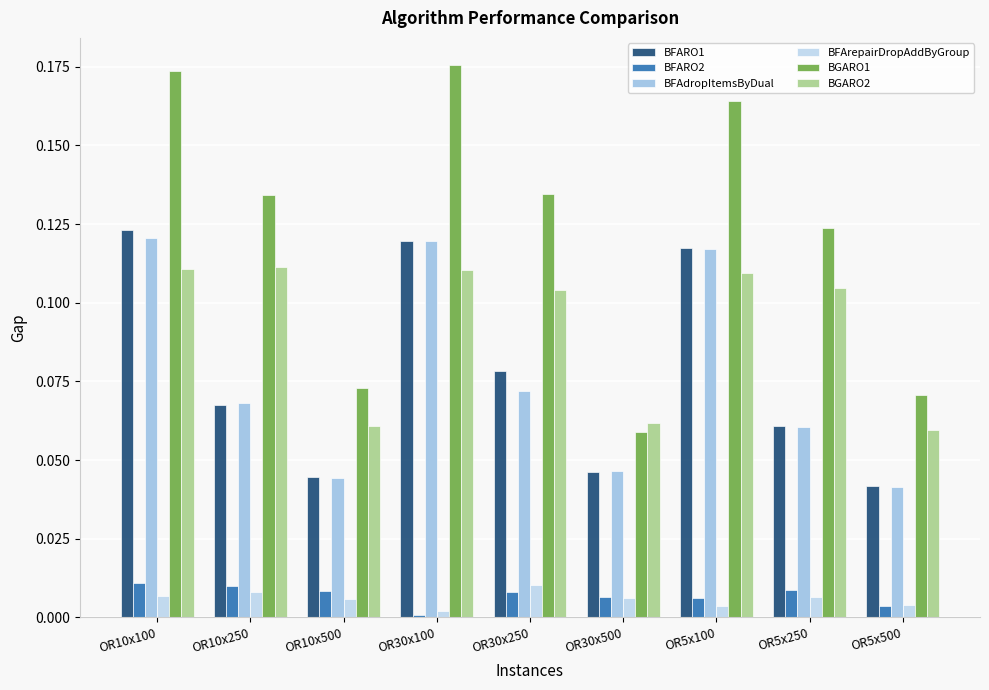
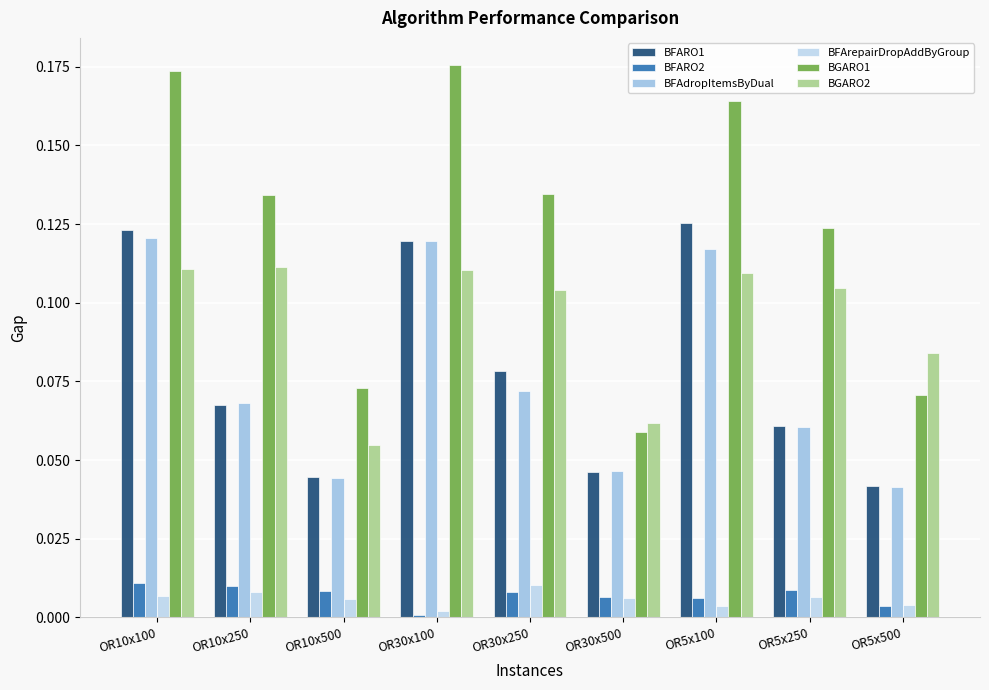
  {
    "BFARO1": {
      "OR10x100": 0.123,
      "OR10x250": 0.067,
      "OR10x500": 0.045,
      "OR30x100": 0.120,
      "OR30x250": 0.078,
      "OR30x500": 0.046,
-     "OR5x100": 0.118,
+     "OR5x100": 0.125,
      "OR5x250": 0.061,
      "OR5x500": 0.042
    },
    "BFARO2": {
      "OR10x100": 0.011,
      "OR10x250": 0.010,
      "OR10x500": 0.008,
      "OR30x100": 0.001,
      "OR30x250": 0.008,
      "OR30x500": 0.007,
      "OR5x100": 0.006,
      "OR5x250": 0.009,
      "OR5x500": 0.003
    },
    "BGARO1": {
      "OR10x100": 0.174,
      "OR10x250": 0.134,
      "OR10x500": 0.073,
      "OR30x100": 0.175,
      "OR30x250": 0.135,
      "OR30x500": 0.059,
      "OR5x100": 0.164,
      "OR5x250": 0.124,
      "OR5x500": 0.071
    },
    "BGARO2": {
      "OR10x100": 0.111,
      "OR10x250": 0.111,
-     "OR10x500": 0.061,
+     "OR10x500": 0.055,
      "OR30x100": 0.110,
      "OR30x250": 0.104,
      "OR30x500": 0.062,
      "OR5x100": 0.110,
      "OR5x250": 0.105,
-     "OR5x500": 0.059
+     "OR5x500": 0.084
    }
  }
